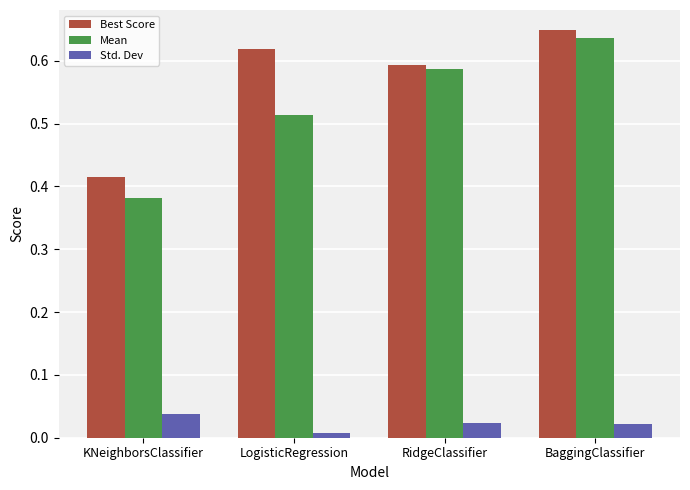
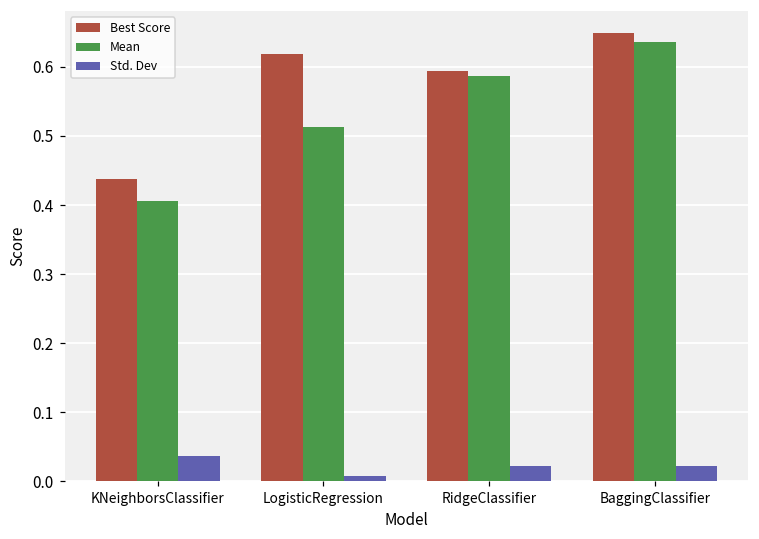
  {
    "Best Score": {
-     "KNeighborsClassifier": 0.42,
+     "KNeighborsClassifier": 0.44,
      "LogisticRegression": 0.62,
      "RidgeClassifier": 0.59,
      "BaggingClassifier": 0.65
    },
    "Mean": {
-     "KNeighborsClassifier": 0.38,
+     "KNeighborsClassifier": 0.41,
      "LogisticRegression": 0.51,
      "RidgeClassifier": 0.59,
      "BaggingClassifier": 0.64
    },
    "Std. Dev": {
      "KNeighborsClassifier": 0.04,
      "LogisticRegression": 0.01,
      "RidgeClassifier": 0.02,
      "BaggingClassifier": 0.02
    }
  }
